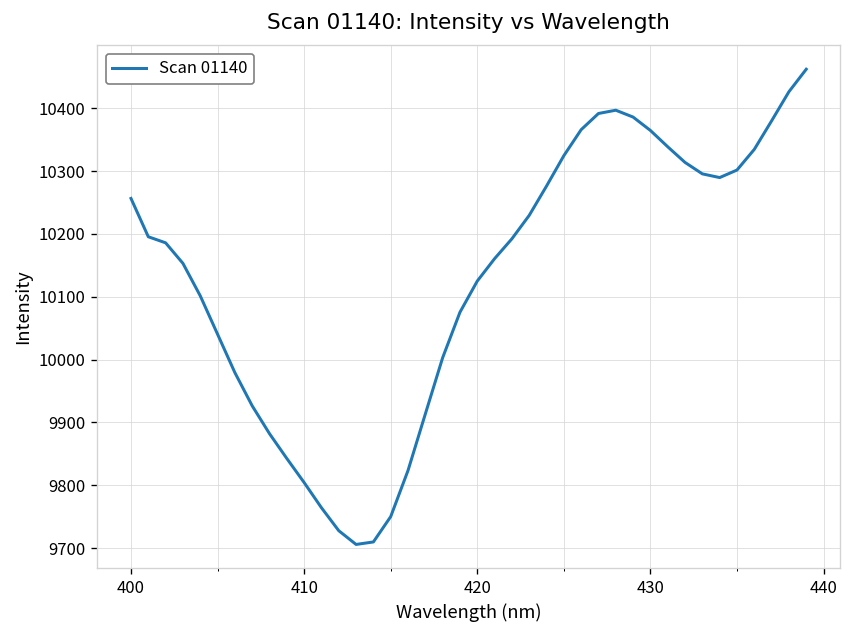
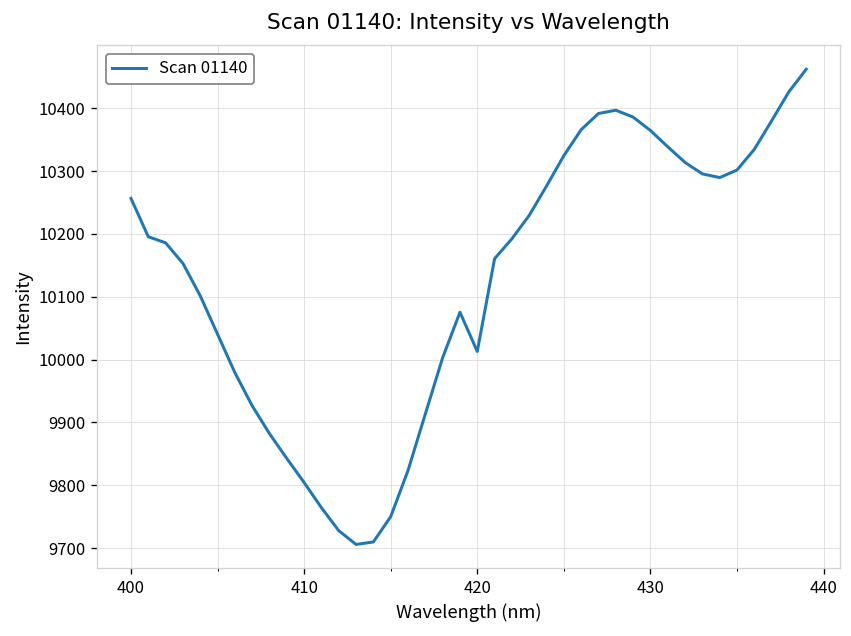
  {
    "400": 10260,
    "410": 9800,
-   "420": 10120,
+   "420": 10010,
    "430": 10360
  }
